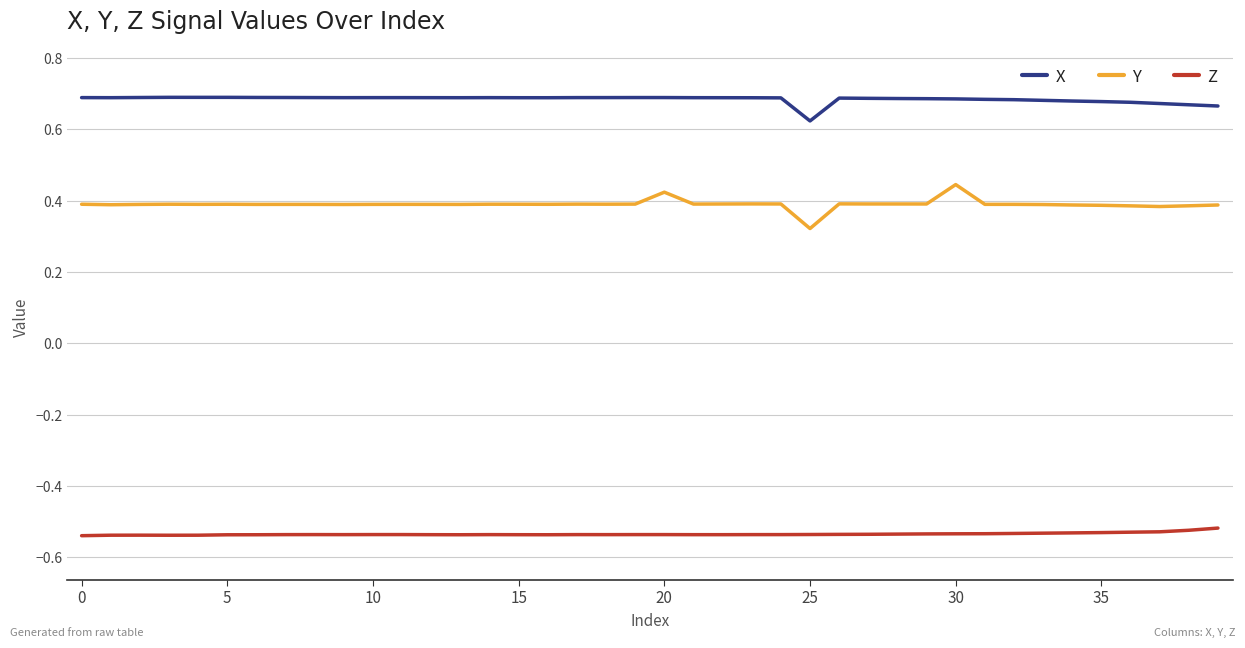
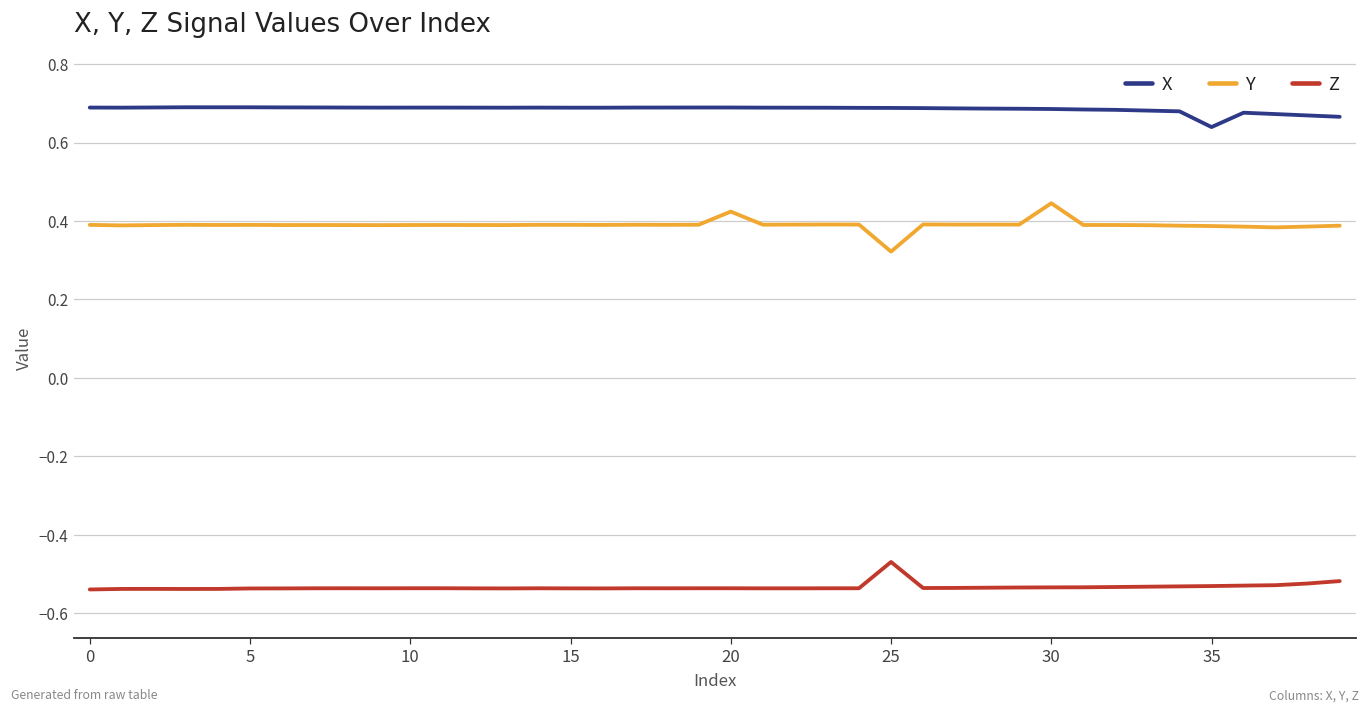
  {
    "X": {
      "0": 0.69,
      "5": 0.69,
      "10": 0.69,
      "15": 0.69,
      "20": 0.69,
-     "25": 0.62,
+     "25": 0.69,
      "30": 0.69,
-     "35": 0.68
+     "35": 0.64
    },
    "Y": {
      "0": 0.39,
      "5": 0.39,
      "10": 0.39,
      "15": 0.39,
      "20": 0.42,
      "25": 0.32,
      "30": 0.45,
      "35": 0.39
    },
    "Z": {
      "0": -0.54,
      "5": -0.54,
      "10": -0.54,
      "15": -0.54,
      "20": -0.54,
-     "25": -0.54,
+     "25": -0.47,
      "30": -0.53,
      "35": -0.53
    }
  }
